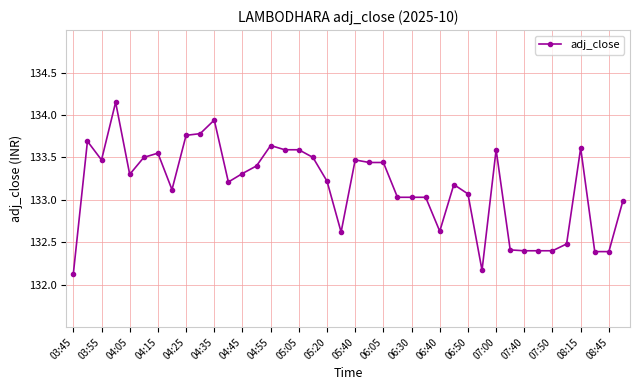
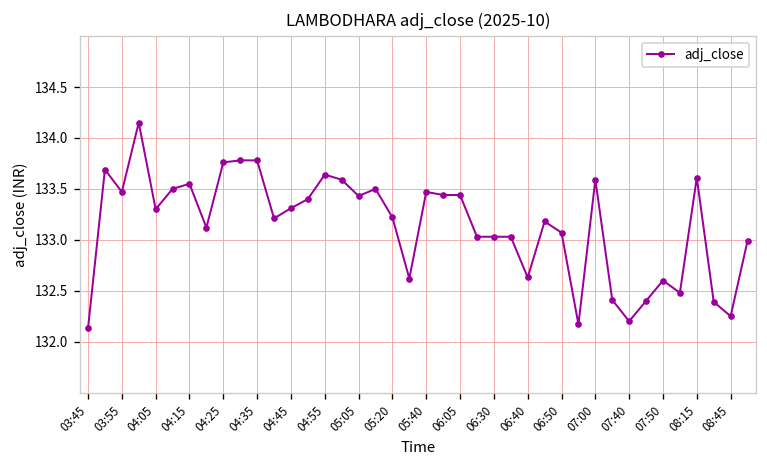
  {
    "03:45": 132.1,
    "03:55": 133.5,
    "04:05": 133.3,
    "04:15": 133.6,
    "04:25": 133.8,
-   "04:35": 133.9,
+   "04:35": 133.8,
    "04:45": 133.3,
    "04:55": 133.6,
-   "05:05": 133.6,
+   "05:05": 133.4,
    "05:20": 133.2,
    "05:40": 133.5,
    "06:05": 133.4,
    "06:30": 133.0,
    "06:40": 132.6,
    "06:50": 133.1,
    "07:00": 133.6,
-   "07:40": 132.4,
-   "07:50": 132.4,
+   "07:40": 132.2,
+   "07:50": 132.6,
    "08:15": 133.6,
-   "08:45": 132.4
+   "08:45": 132.3
  }
